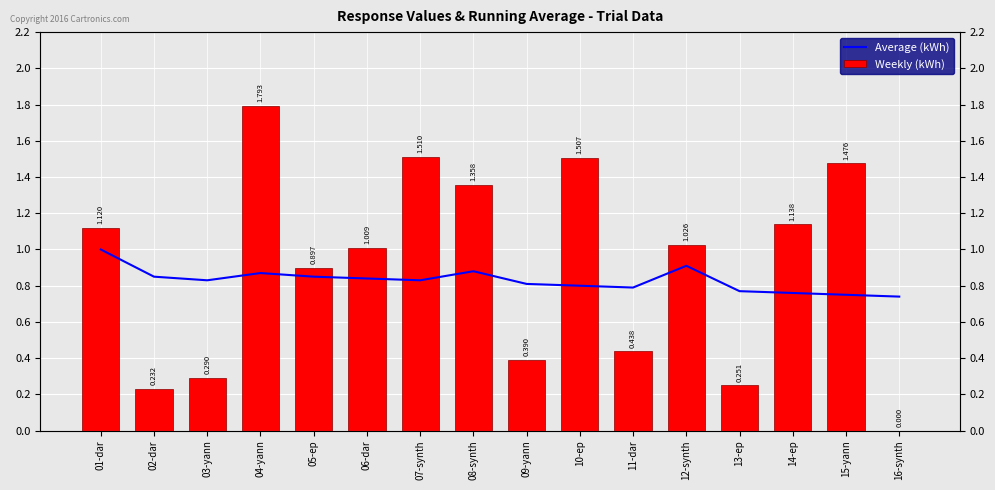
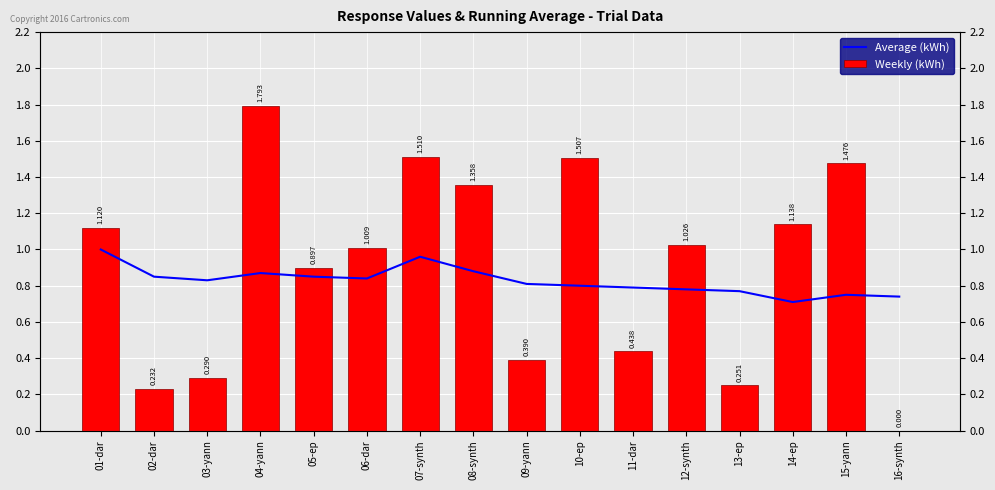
  {
    "Average (kWh)": {
      "01-dar": 1.00,
      "02-dar": 0.85,
      "03-yann": 0.83,
      "04-yann": 0.87,
      "05-ep": 0.85,
      "06-dar": 0.84,
-     "07-synth": 0.83,
+     "07-synth": 0.96,
      "08-synth": 0.88,
      "09-yann": 0.81,
      "10-ep": 0.80,
      "11-dar": 0.79,
-     "12-synth": 0.91,
+     "12-synth": 0.78,
      "13-ep": 0.77,
-     "14-ep": 0.76,
+     "14-ep": 0.71,
      "15-yann": 0.75,
      "16-synth": 0.74
    },
    "Weekly (kWh)": {
      "01-dar": 1.120,
      "02-dar": 0.232,
      "03-yann": 0.290,
      "04-yann": 1.793,
      "05-ep": 0.897,
      "06-dar": 1.009,
      "07-synth": 1.510,
      "08-synth": 1.358,
      "09-yann": 0.390,
      "10-ep": 1.507,
      "11-dar": 0.438,
      "12-synth": 1.026,
      "13-ep": 0.251,
      "14-ep": 1.138,
      "15-yann": 1.476,
      "16-synth": 0.000
    }
  }
